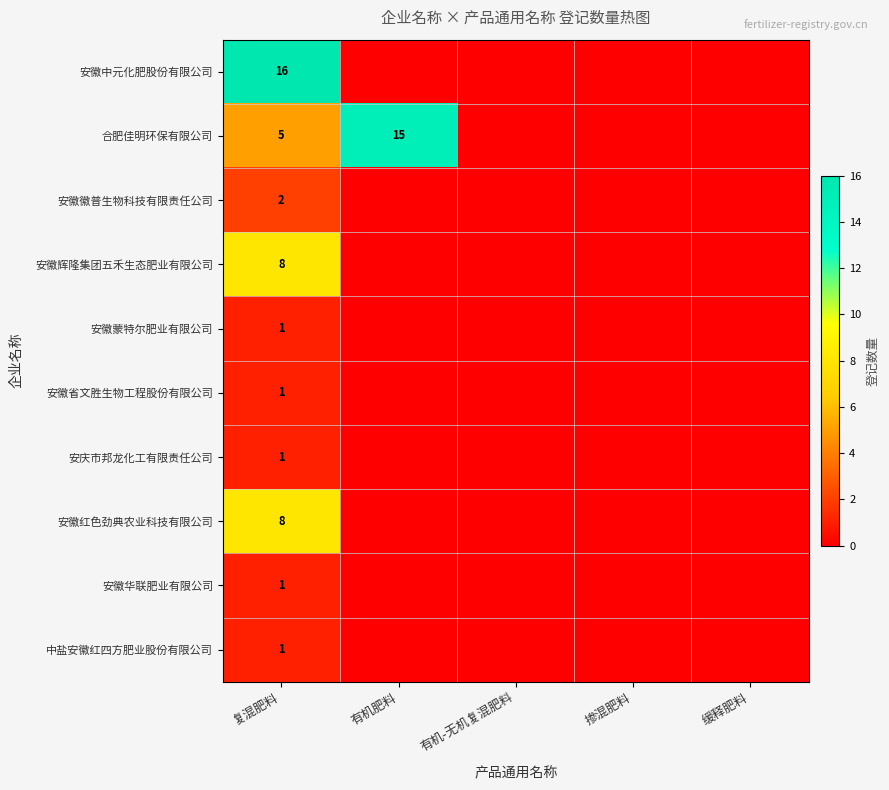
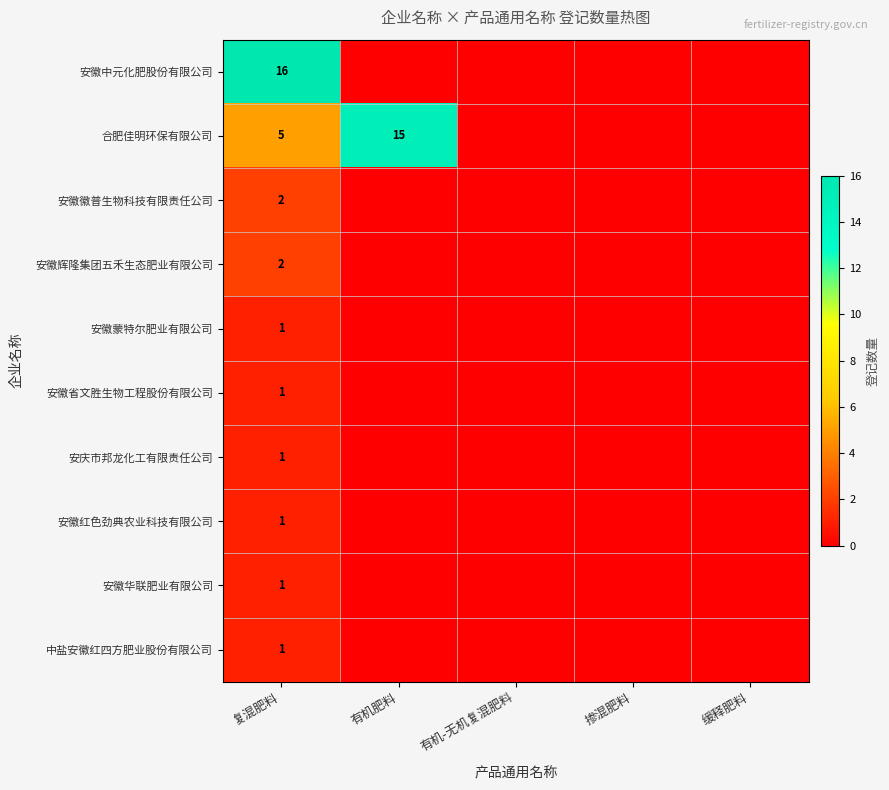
  {
    "安徽中元化肥股份有限公司": {
      "复混肥料": 16
    },
    "合肥佳明环保有限公司": {
      "复混肥料": 5,
      "有机肥料": 15
    },
    "安徽徽普生物科技有限责任公司": {
      "复混肥料": 2
    },
    "安徽辉隆集团五禾生态肥业有限公司": {
-     "复混肥料": 8
+     "复混肥料": 2
    },
    "安徽蒙特尔肥业有限公司": {
      "复混肥料": 1
    },
    "安徽省文胜生物工程股份有限公司": {
      "复混肥料": 1
    },
    "安庆市邦龙化工有限责任公司": {
      "复混肥料": 1
    },
    "安徽红色劲典农业科技有限公司": {
-     "复混肥料": 8
+     "复混肥料": 1
    },
    "安徽华联肥业有限公司": {
      "复混肥料": 1
    },
    "中盐安徽红四方肥业股份有限公司": {
      "复混肥料": 1
    }
  }
